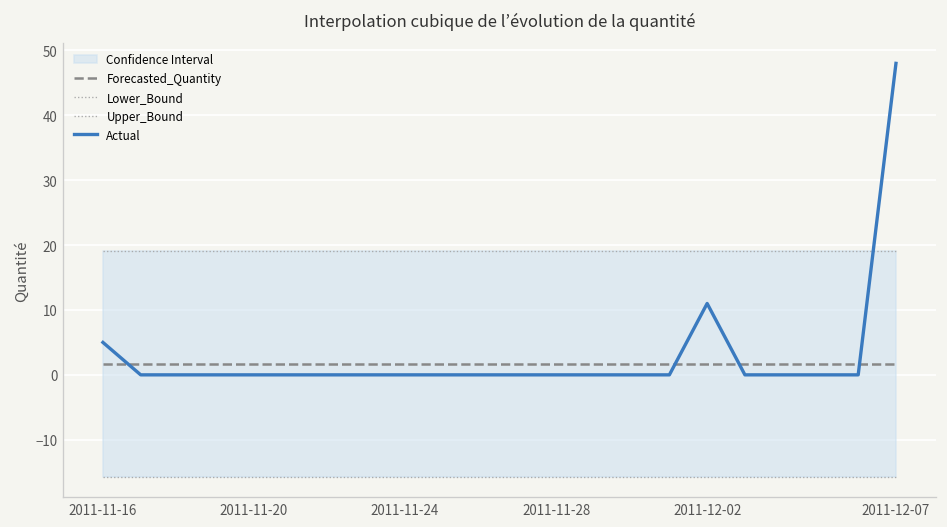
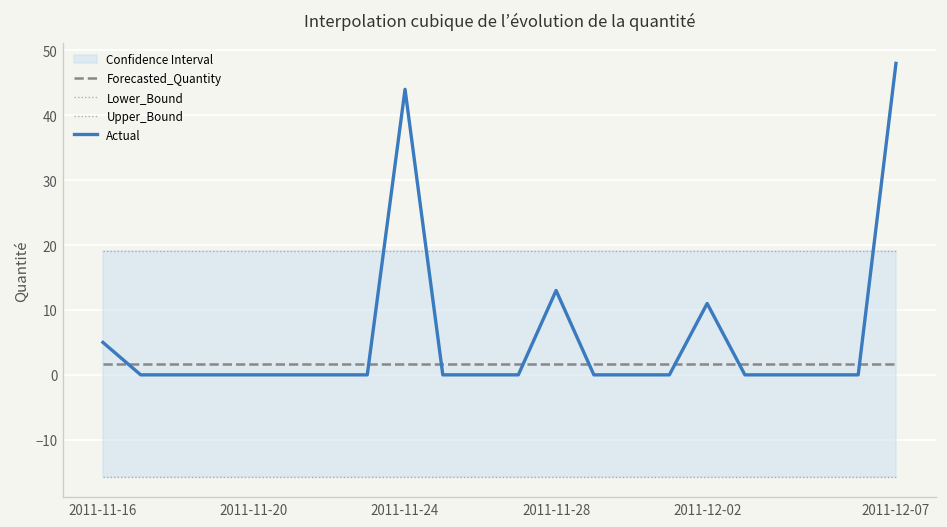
  {
    "Confidence Interval": {
      "2011-11-16": 19,
      "2011-11-20": 19,
      "2011-11-24": 19,
      "2011-11-28": 19,
      "2011-12-02": 19,
      "2011-12-07": 19
    },
    "Actual": {
      "2011-11-16": 5,
      "2011-11-20": 0,
-     "2011-11-24": 0,
-     "2011-11-28": 0,
+     "2011-11-24": 44,
+     "2011-11-28": 13,
      "2011-12-02": 11,
      "2011-12-07": 48
    }
  }
